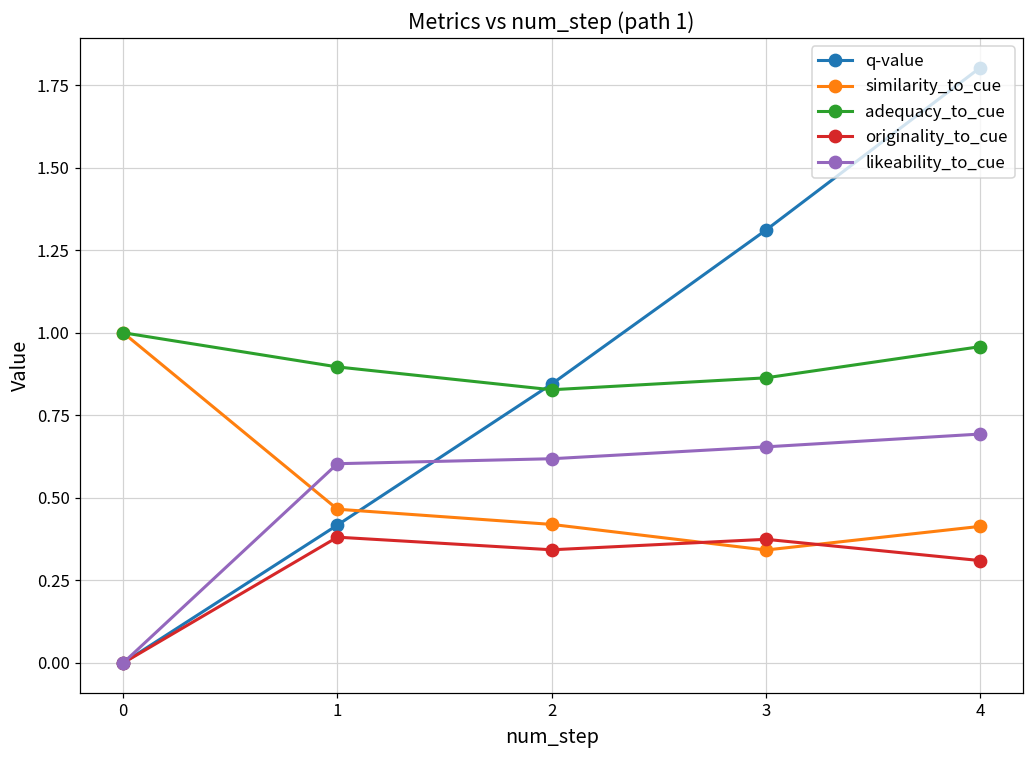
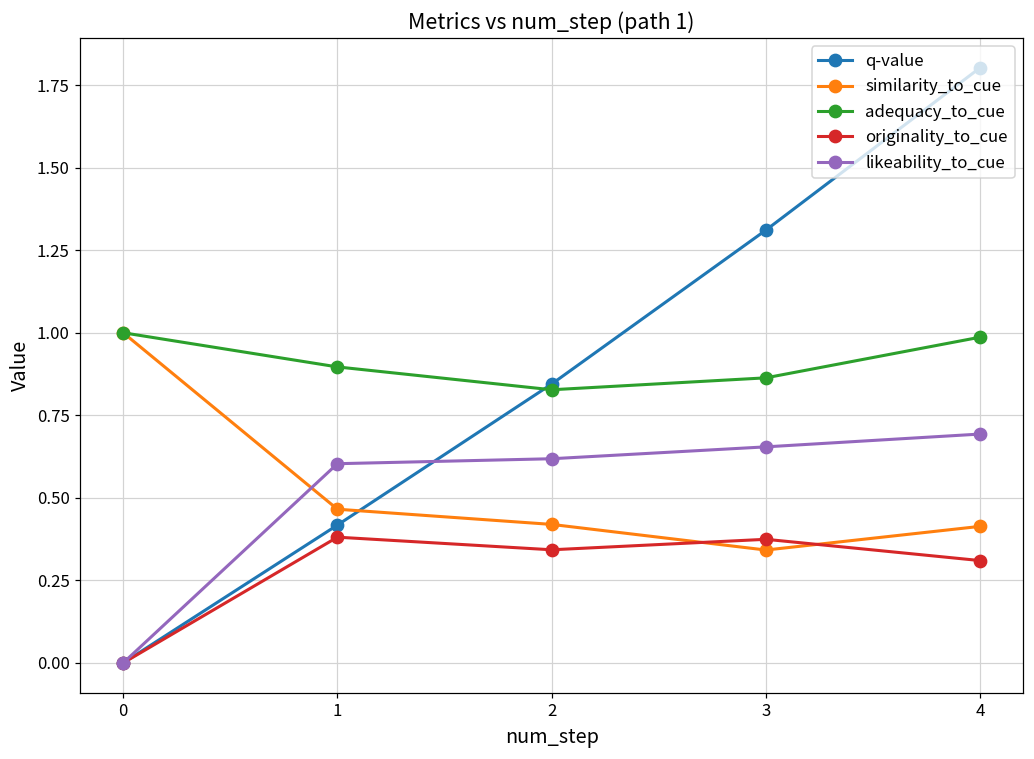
  {
    "q-value": {
      "1": 0.42,
      "2": 0.84,
      "3": 1.31
    },
    "similarity_to_cue": {
      "1": 0.47,
      "2": 0.42,
      "3": 0.34,
      "4": 0.41
    },
    "adequacy_to_cue": {
      "1": 0.90,
      "2": 0.83,
      "3": 0.86,
-     "4": 0.96
+     "4": 0.99
    },
    "originality_to_cue": {
      "1": 0.38,
      "2": 0.34,
      "3": 0.37,
      "4": 0.31
    },
    "likeability_to_cue": {
      "1": 0.60,
      "2": 0.62,
      "3": 0.65,
      "4": 0.69
    }
  }
